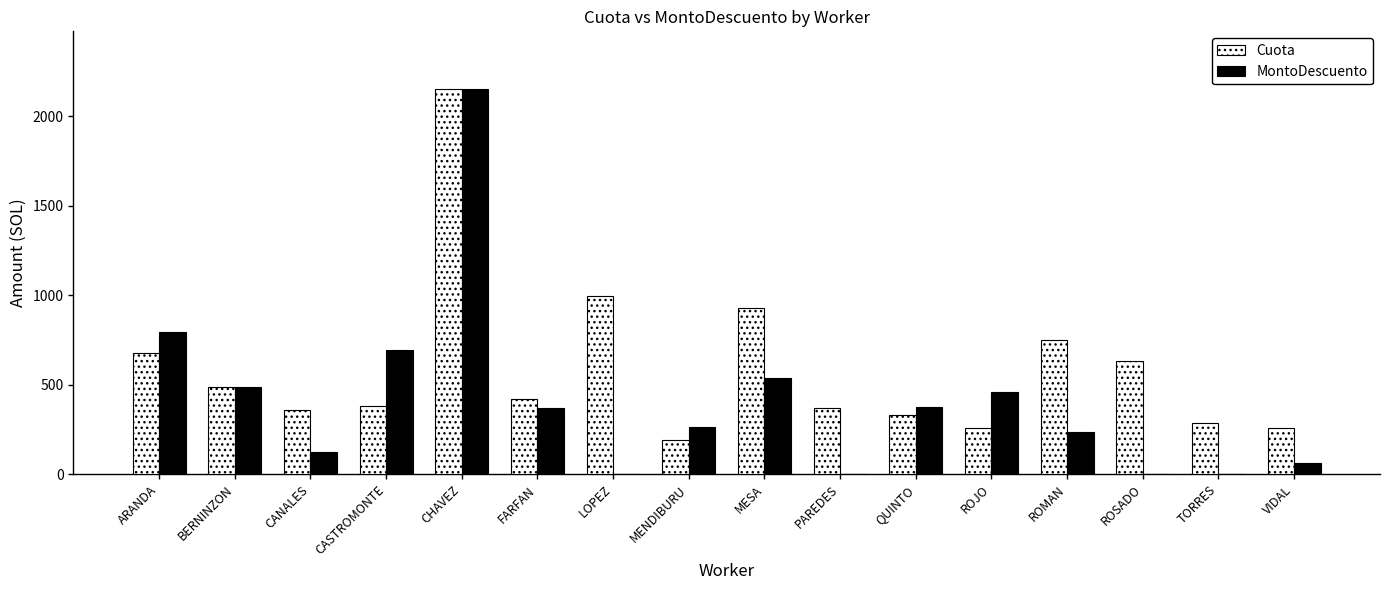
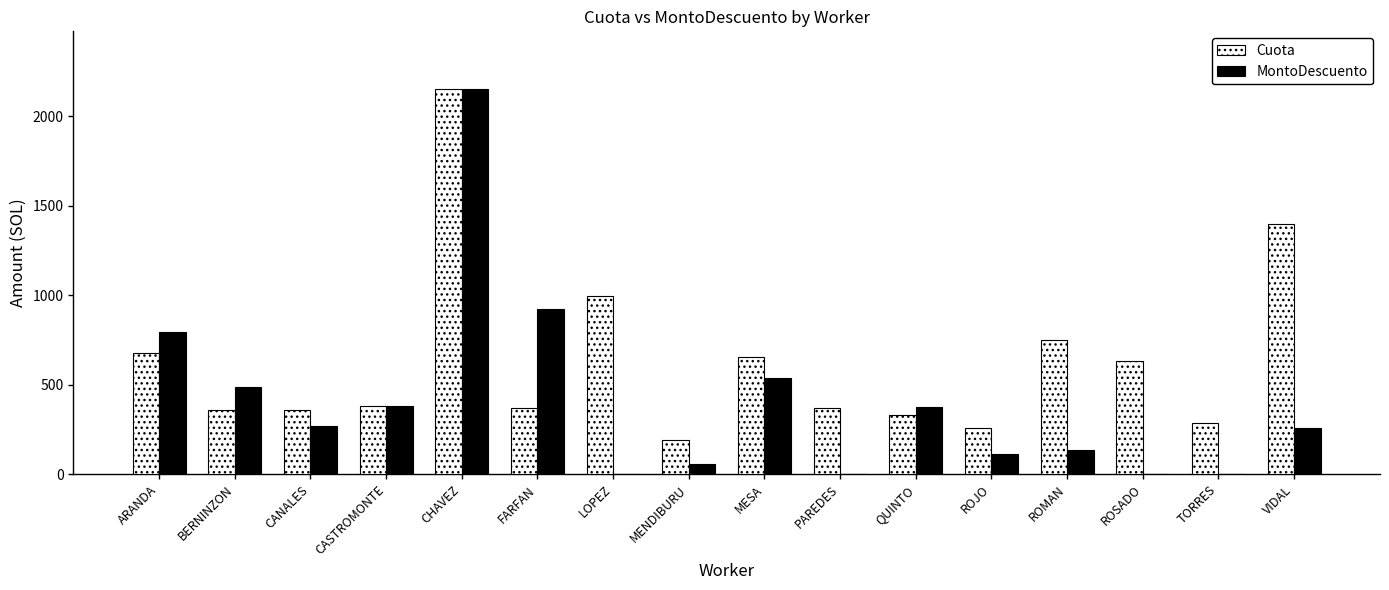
  {
    "Cuota": {
      "ARANDA": 680,
-     "BERNINZON": 490,
+     "BERNINZON": 360,
      "CANALES": 360,
      "CASTROMONTE": 380,
      "CHAVEZ": 2150,
-     "FARFAN": 420,
+     "FARFAN": 370,
      "LOPEZ": 990,
      "MENDIBURU": 190,
-     "MESA": 930,
+     "MESA": 650,
      "PAREDES": 370,
      "QUINTO": 330,
      "ROJO": 260,
      "ROMAN": 750,
      "ROSADO": 630,
      "TORRES": 290,
-     "VIDAL": 260
+     "VIDAL": 1400
    },
    "MontoDescuento": {
      "ARANDA": 790,
      "BERNINZON": 490,
-     "CANALES": 130,
-     "CASTROMONTE": 700,
+     "CANALES": 270,
+     "CASTROMONTE": 380,
      "CHAVEZ": 2150,
-     "FARFAN": 370,
+     "FARFAN": 920,
      "LOPEZ": 0,
-     "MENDIBURU": 260,
+     "MENDIBURU": 60,
      "MESA": 540,
      "PAREDES": 0,
      "QUINTO": 380,
-     "ROJO": 460,
-     "ROMAN": 240,
+     "ROJO": 110,
+     "ROMAN": 140,
      "ROSADO": 0,
      "TORRES": 0,
-     "VIDAL": 60
+     "VIDAL": 260
    }
  }
